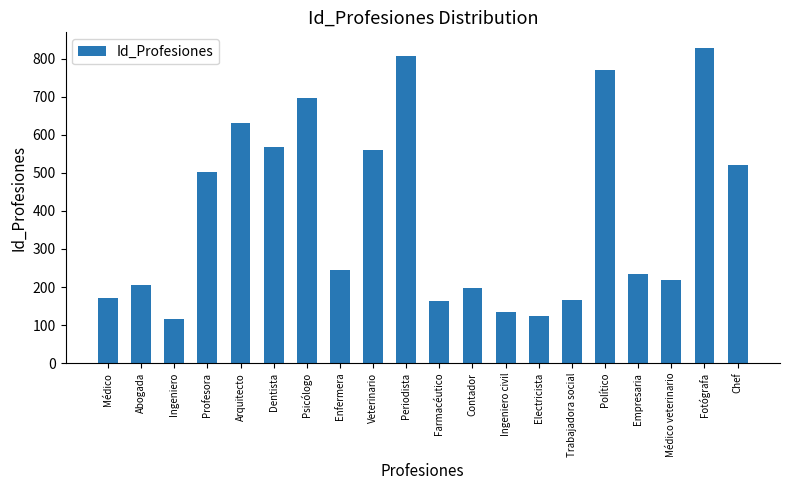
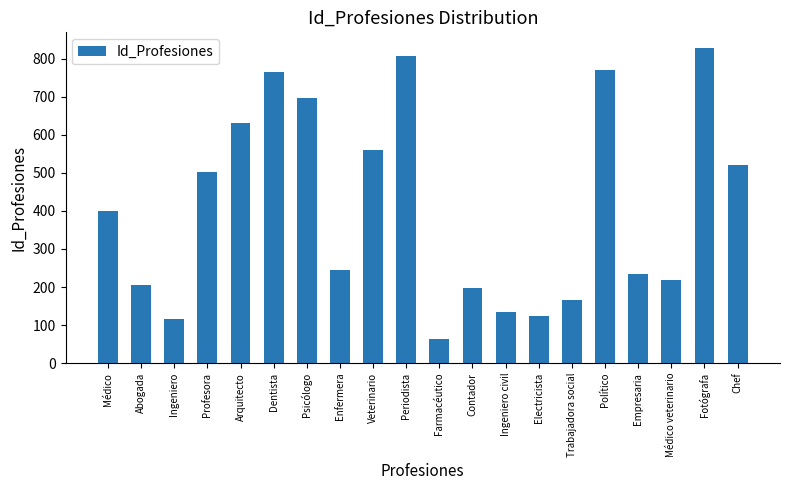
  {
-   "Médico": 170,
+   "Médico": 400,
    "Abogada": 200,
    "Ingeniero": 120,
    "Profesora": 500,
    "Arquitecto": 630,
-   "Dentista": 570,
+   "Dentista": 760,
    "Psicólogo": 700,
    "Enfermera": 250,
    "Veterinario": 560,
    "Periodista": 810,
-   "Farmacéutico": 160,
+   "Farmacéutico": 60,
    "Contador": 200,
    "Ingeniero civil": 140,
    "Electricista": 120,
    "Trabajadora social": 170,
    "Político": 770,
    "Empresaria": 230,
    "Médico veterinario": 220,
    "Fotógrafa": 830,
    "Chef": 520
  }
